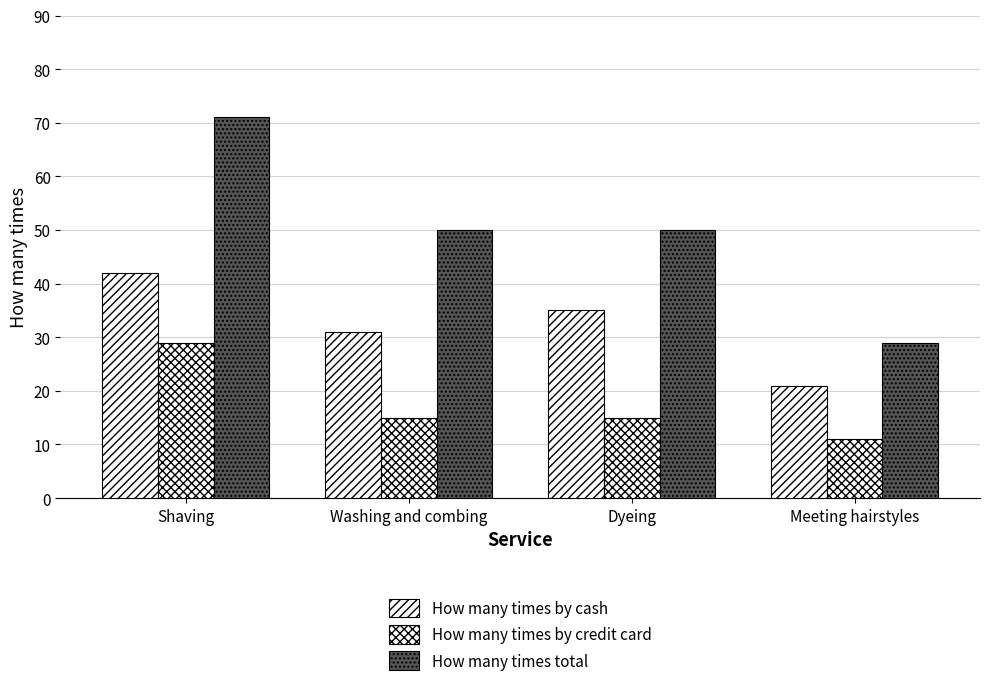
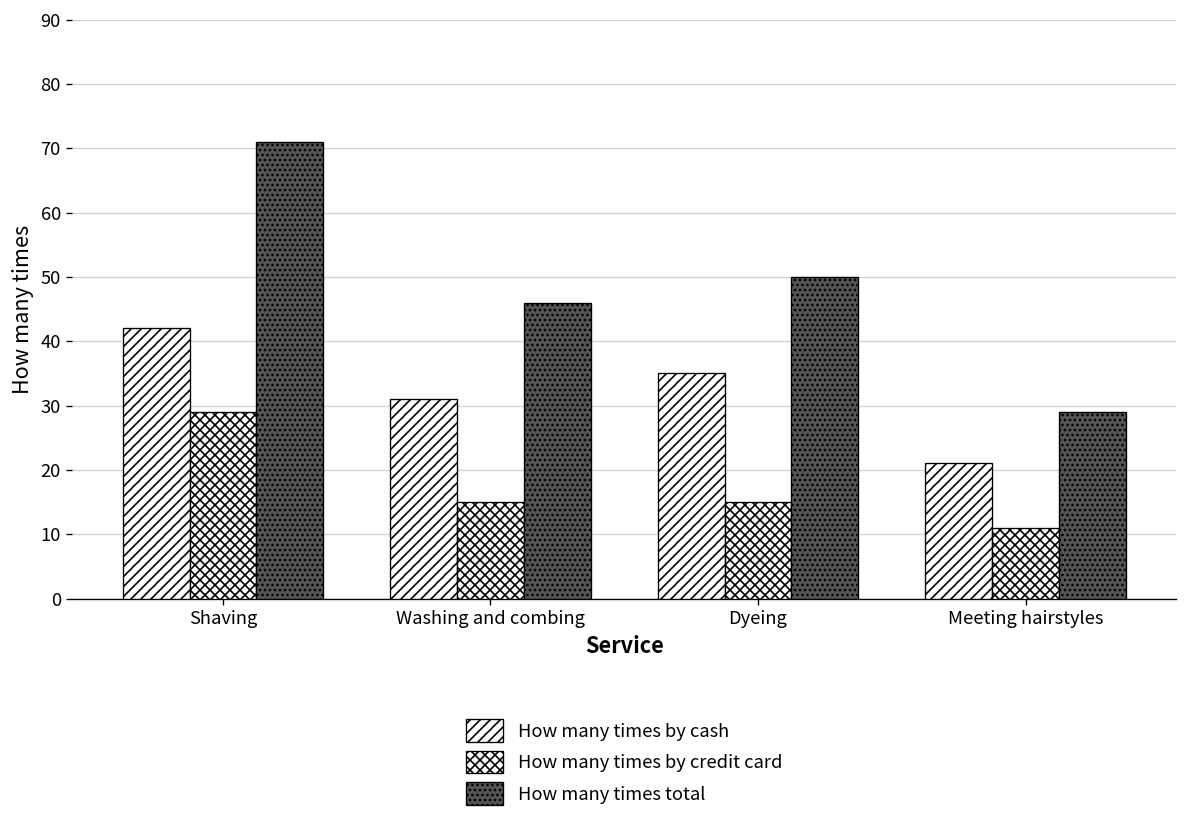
  {
    "How many times total": {
      "Shaving": 71,
-     "Washing and combing": 50,
+     "Washing and combing": 46,
      "Dyeing": 50,
      "Meeting hairstyles": 29
    }
  }
